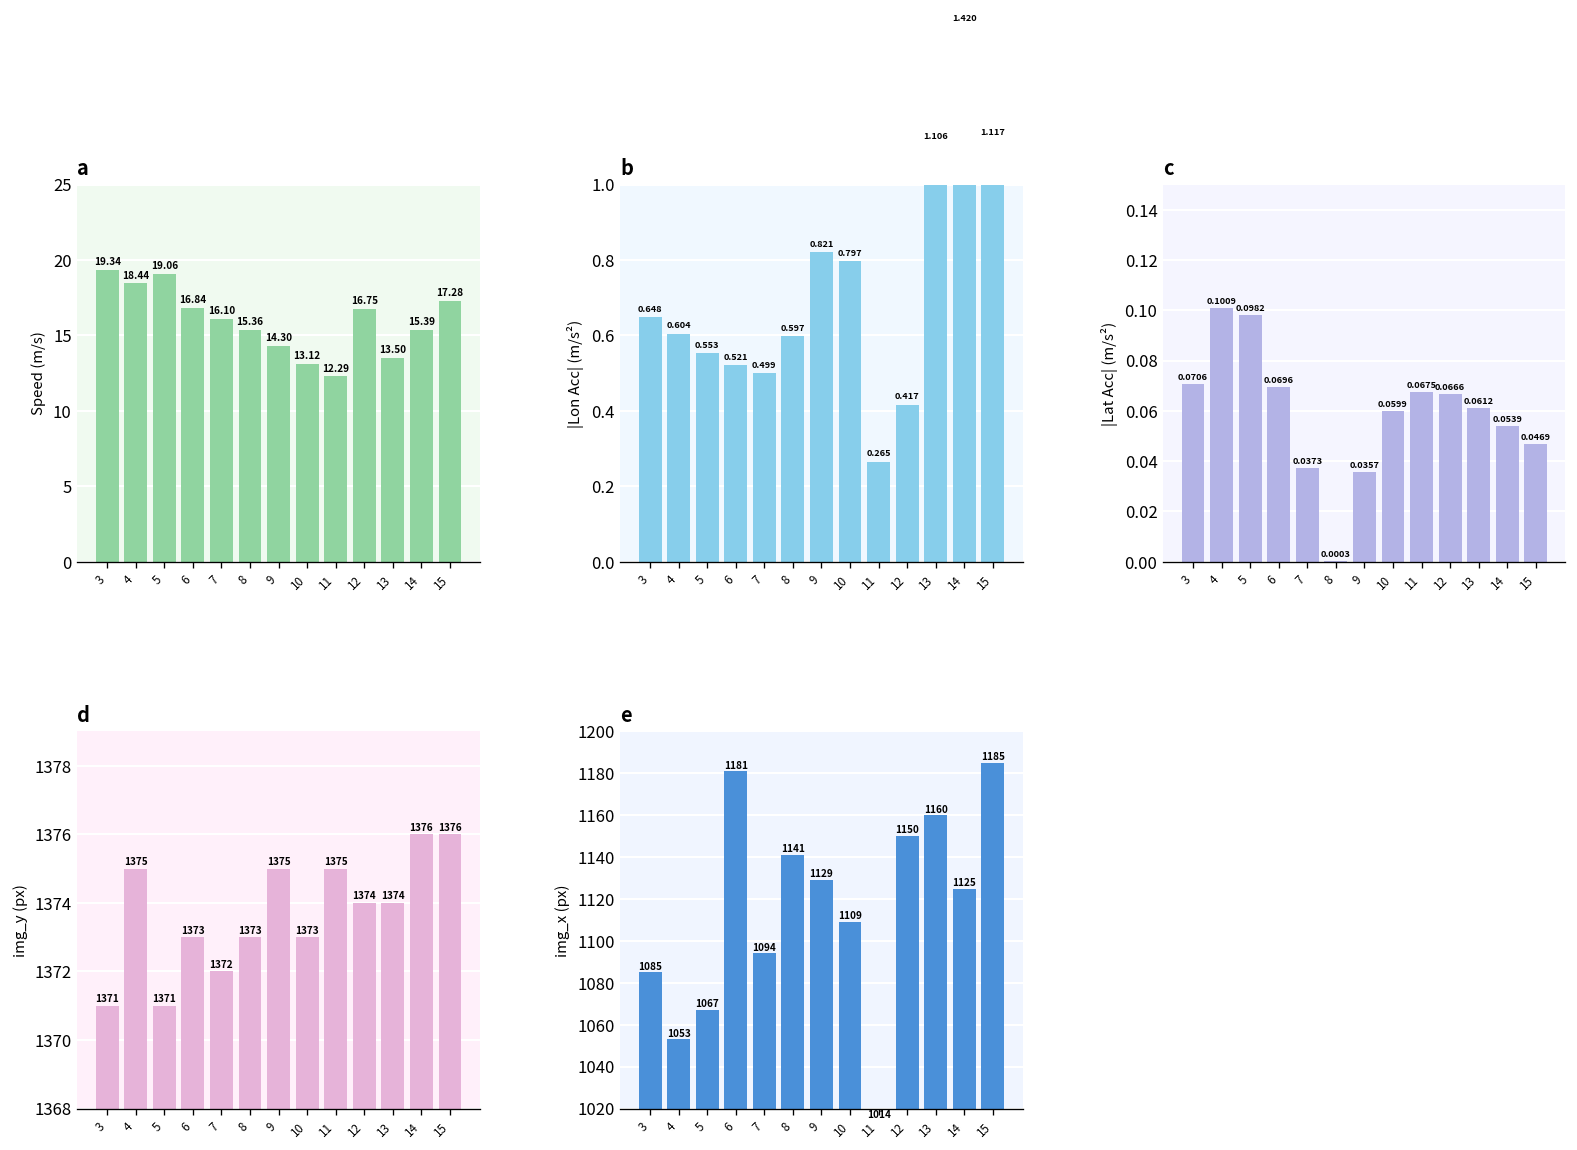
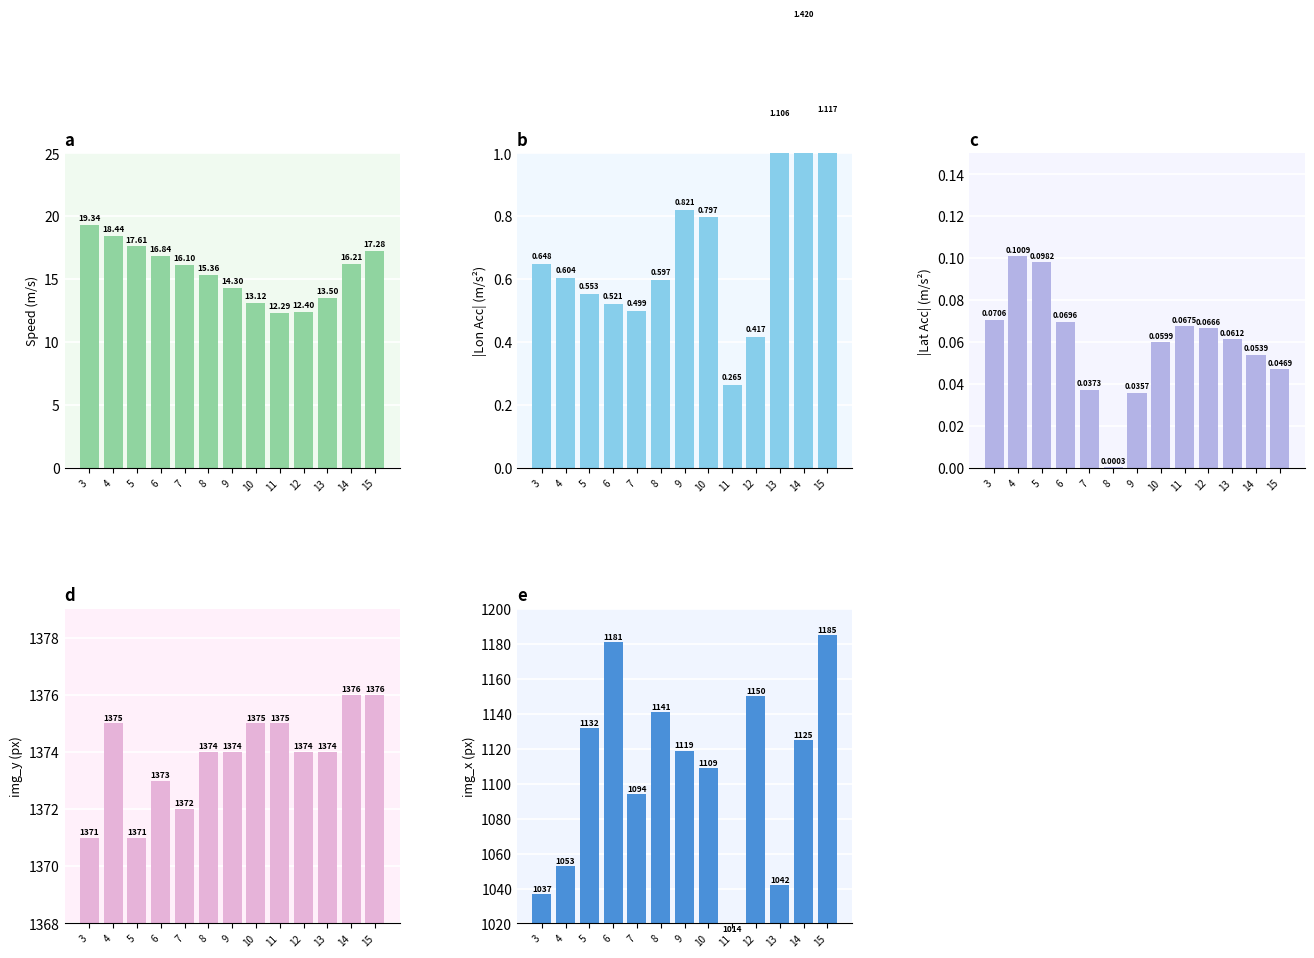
  {
    "a": {
      "3": 19.34,
      "4": 18.44,
-     "5": 19.06,
+     "5": 17.61,
      "6": 16.84,
      "7": 16.10,
      "8": 15.36,
      "9": 14.30,
      "10": 13.12,
      "11": 12.29,
-     "12": 16.75,
+     "12": 12.40,
      "13": 13.50,
-     "14": 15.39,
+     "14": 16.21,
      "15": 17.28
    },
    "b": {
      "3": 0.648,
      "4": 0.604,
      "5": 0.553,
      "6": 0.521,
      "7": 0.499,
      "8": 0.597,
      "9": 0.821,
      "10": 0.797,
      "11": 0.265,
      "12": 0.417
    },
    "c": {
      "3": 0.0706,
      "4": 0.1009,
      "5": 0.0982,
      "6": 0.0696,
      "7": 0.0373,
      "8": 0.0003,
      "9": 0.0357,
      "10": 0.0599,
      "11": 0.0675,
      "12": 0.0666,
      "13": 0.0612,
      "14": 0.0539,
      "15": 0.0469
    },
    "d": {
      "3": 1371,
      "4": 1375,
      "5": 1371,
      "6": 1373,
      "7": 1372,
-     "8": 1373,
-     "9": 1375,
-     "10": 1373,
+     "8": 1374,
+     "9": 1374,
+     "10": 1375,
      "11": 1375,
      "12": 1374,
      "13": 1374,
      "14": 1376,
      "15": 1376
    },
    "e": {
-     "3": 1085,
+     "3": 1037,
      "4": 1053,
-     "5": 1067,
+     "5": 1132,
      "6": 1181,
      "7": 1094,
      "8": 1141,
-     "9": 1129,
+     "9": 1119,
      "10": 1109,
      "12": 1150,
-     "13": 1160,
+     "13": 1042,
      "14": 1125,
      "15": 1185
    }
  }
